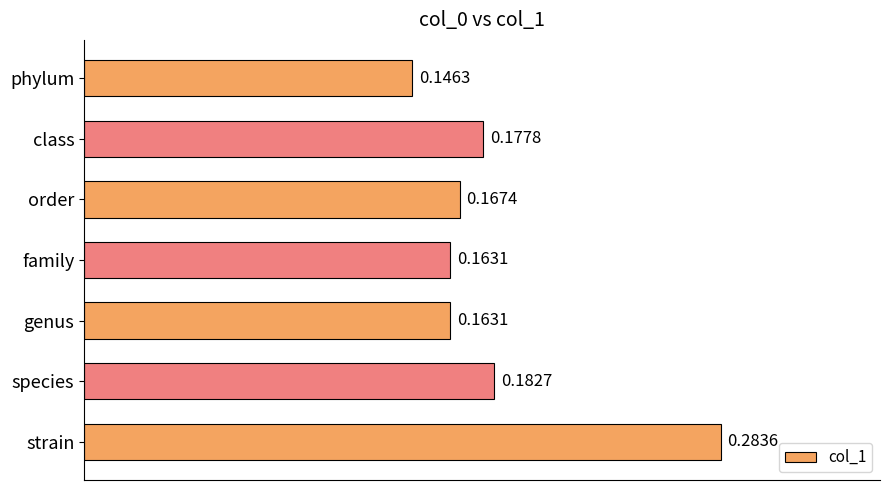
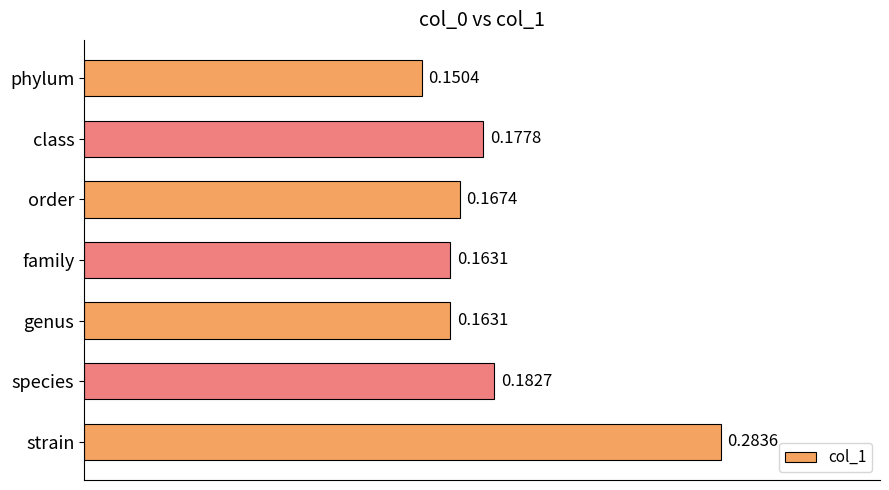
  {
-   "phylum": 0.1463,
+   "phylum": 0.1504,
    "class": 0.1778,
    "order": 0.1674,
    "family": 0.1631,
    "genus": 0.1631,
    "species": 0.1827,
    "strain": 0.2836
  }
